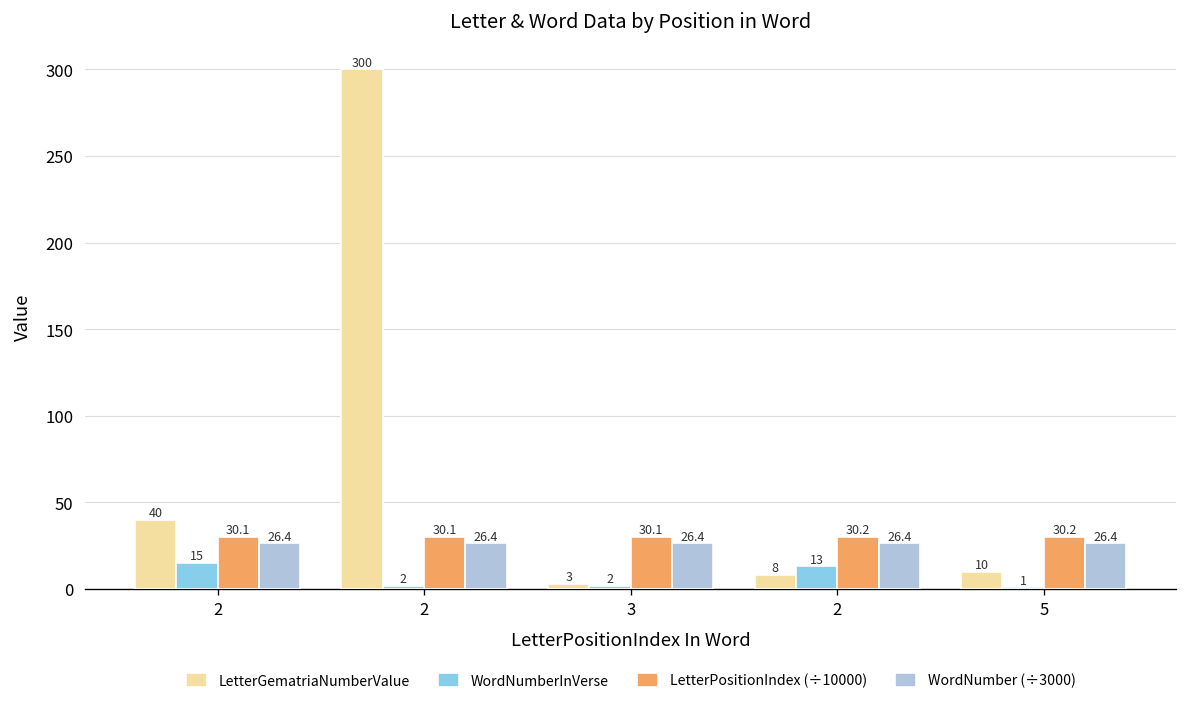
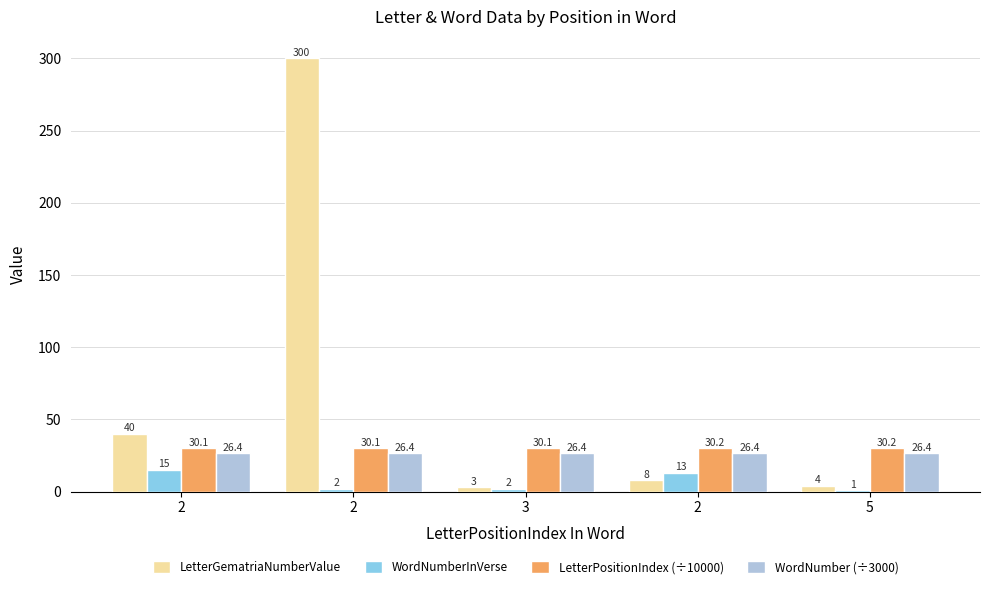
  {
    "LetterGematriaNumberValue": {
      "3": 3,
-     "5": 10
+     "5": 4
    },
    "LetterPositionIndex (÷10000)": {
      "3": 30.1,
      "5": 30.2
    }
  }
